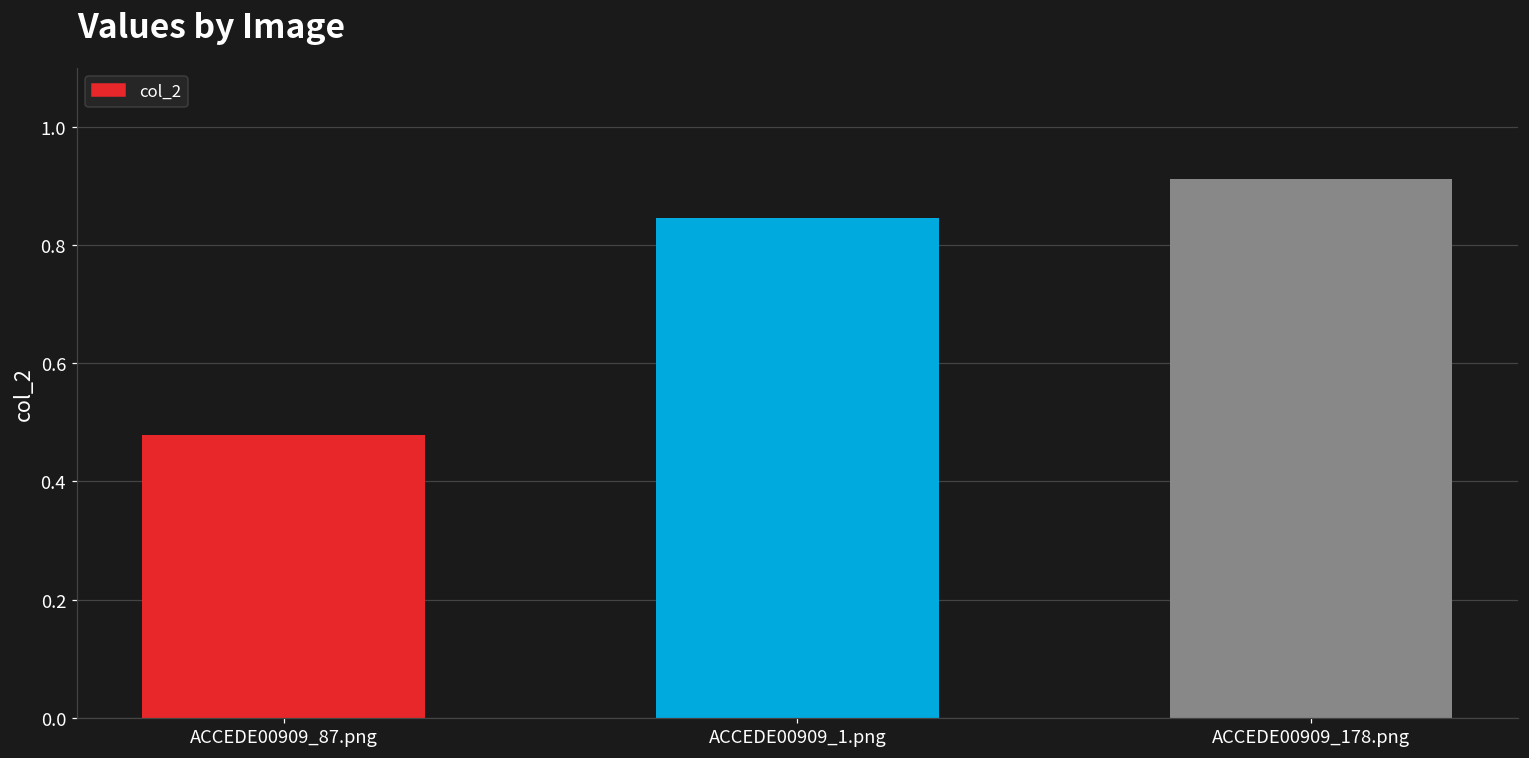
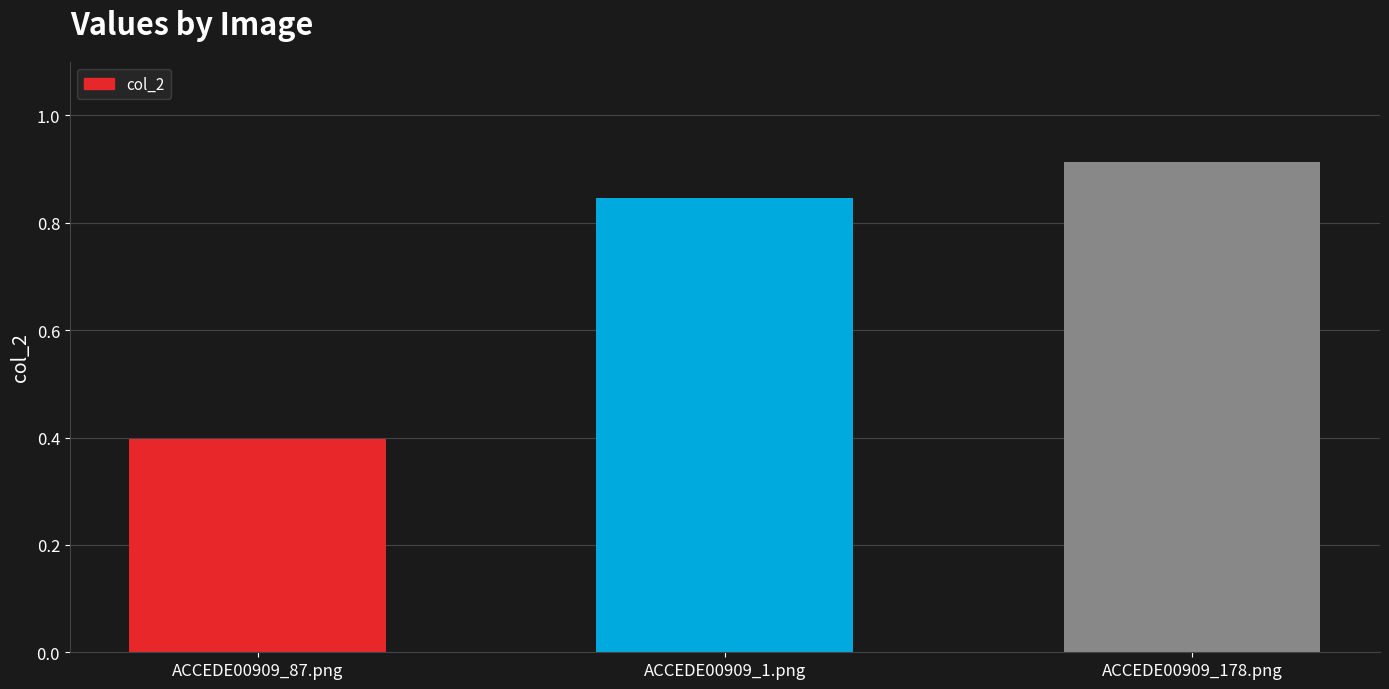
  {
-   "ACCEDE00909_87.png": 0.48,
+   "ACCEDE00909_87.png": 0.40,
    "ACCEDE00909_1.png": 0.85,
    "ACCEDE00909_178.png": 0.91
  }
